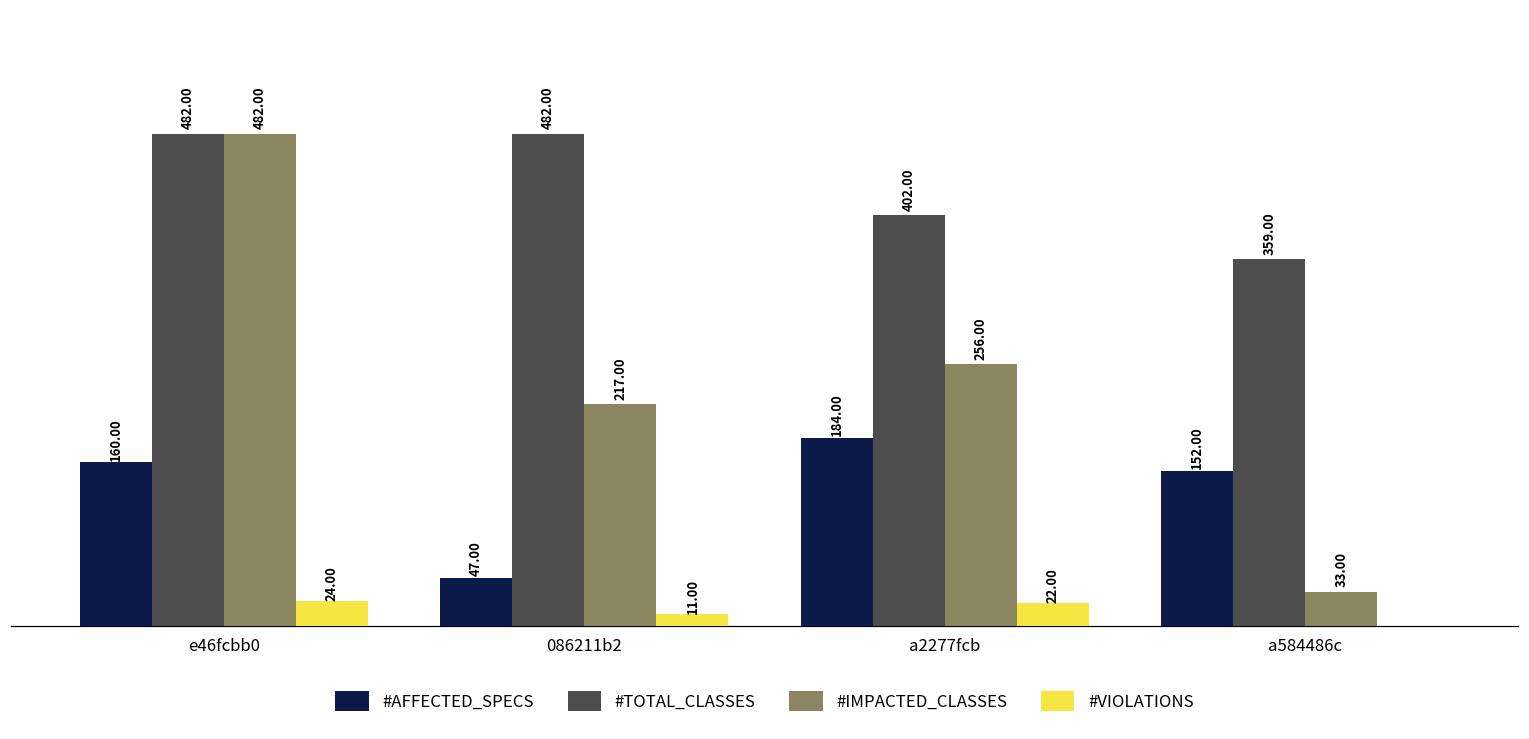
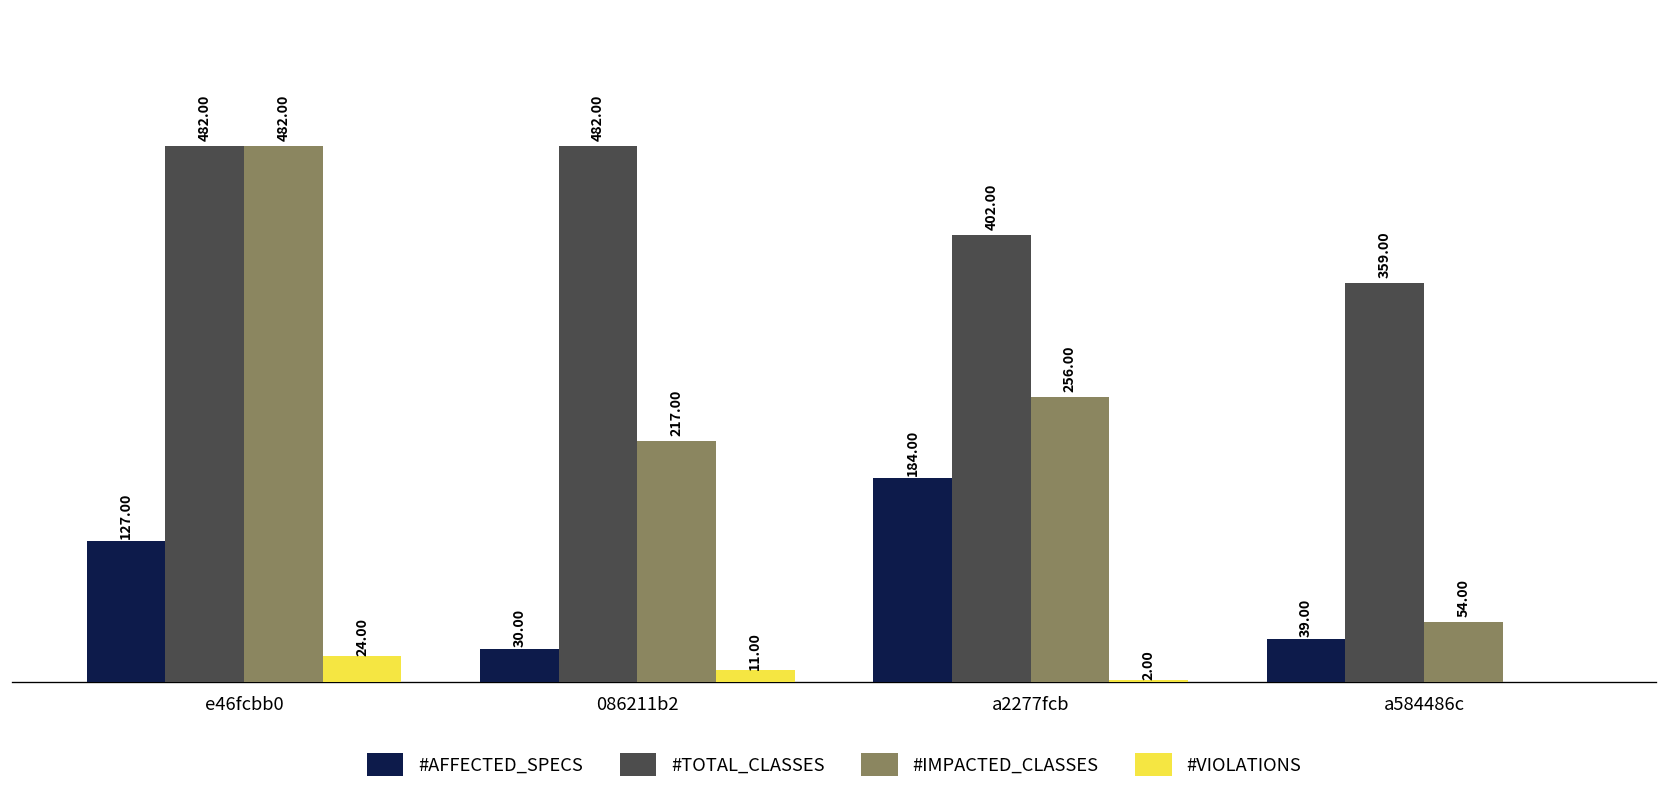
  {
    "#AFFECTED_SPECS": {
-     "e46fcbb0": 160.00,
-     "086211b2": 47.00,
+     "e46fcbb0": 127.00,
+     "086211b2": 30.00,
      "a2277fcb": 184.00,
-     "a584486c": 152.00
+     "a584486c": 39.00
    },
    "#TOTAL_CLASSES": {
      "e46fcbb0": 482.00,
      "086211b2": 482.00,
      "a2277fcb": 402.00,
      "a584486c": 359.00
    },
    "#IMPACTED_CLASSES": {
      "e46fcbb0": 482.00,
      "086211b2": 217.00,
      "a2277fcb": 256.00,
-     "a584486c": 33.00
+     "a584486c": 54.00
    },
    "#VIOLATIONS": {
      "e46fcbb0": 24.00,
      "086211b2": 11.00,
-     "a2277fcb": 22.00
+     "a2277fcb": 2.00
    }
  }
